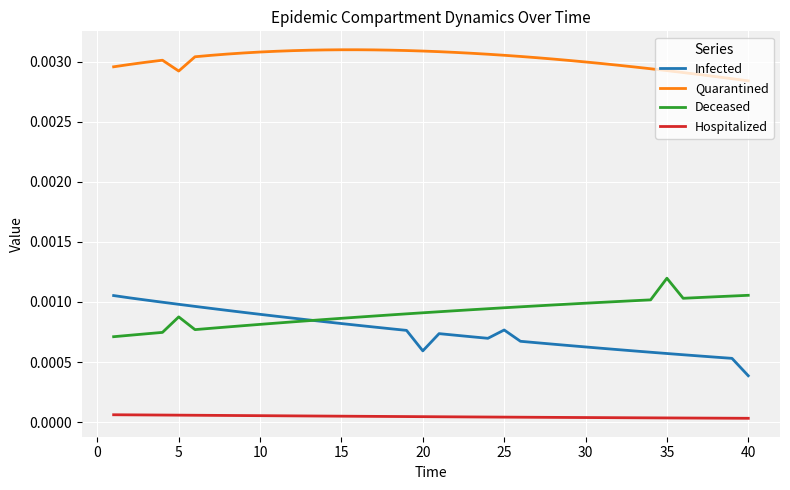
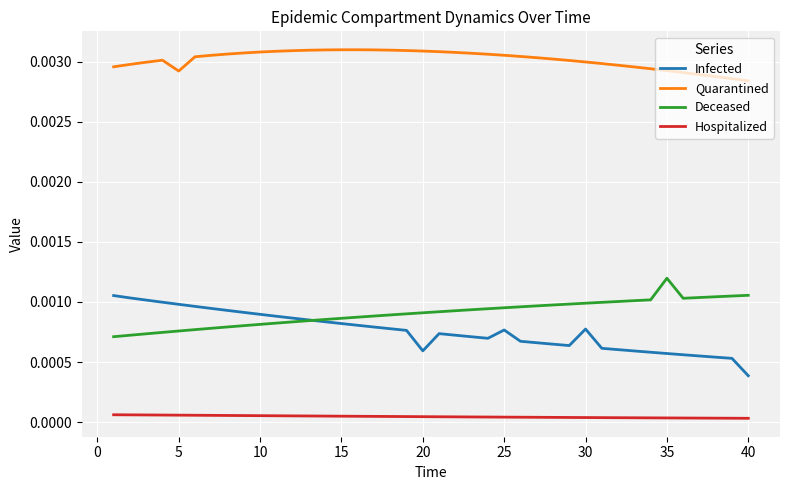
  {
    "Infected": {
      "5": 0.00098,
      "10": 0.00090,
      "15": 0.00082,
      "20": 0.00059,
      "25": 0.00077,
-     "30": 0.00063,
+     "30": 0.00077,
      "35": 0.00057,
      "40": 0.00039
    },
    "Quarantined": {
      "5": 0.00292,
      "10": 0.00308,
      "15": 0.00310,
      "20": 0.00309,
      "25": 0.00305,
      "30": 0.00300
    },
    "Deceased": {
-     "5": 0.00088,
+     "5": 0.00076,
      "10": 0.00081,
      "15": 0.00086,
      "20": 0.00091,
      "25": 0.00095,
      "30": 0.00099,
      "35": 0.00120,
      "40": 0.00106
    },
    "Hospitalized": {
      "5": 0.00006,
      "10": 0.00005,
      "15": 0.00005,
      "20": 0.00005,
      "25": 0.00004,
      "30": 0.00004,
      "35": 0.00004,
      "40": 0.00003
    }
  }
